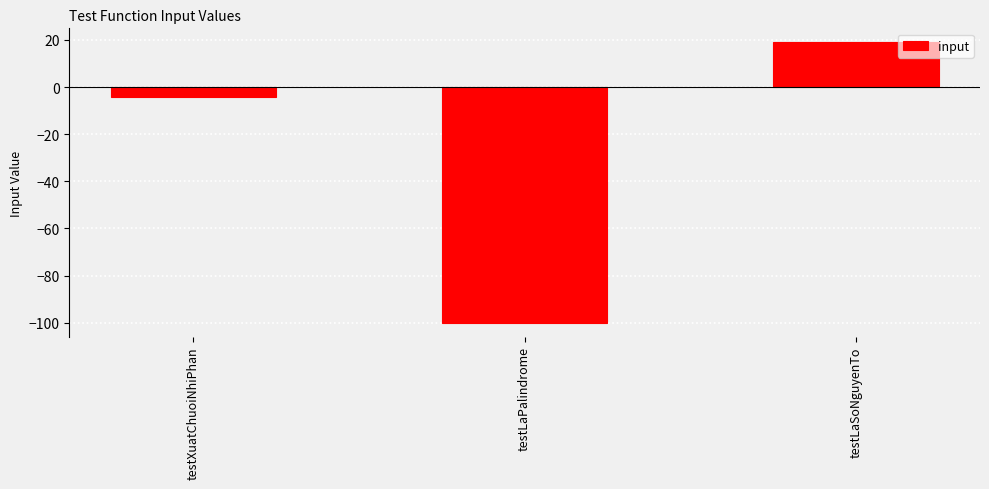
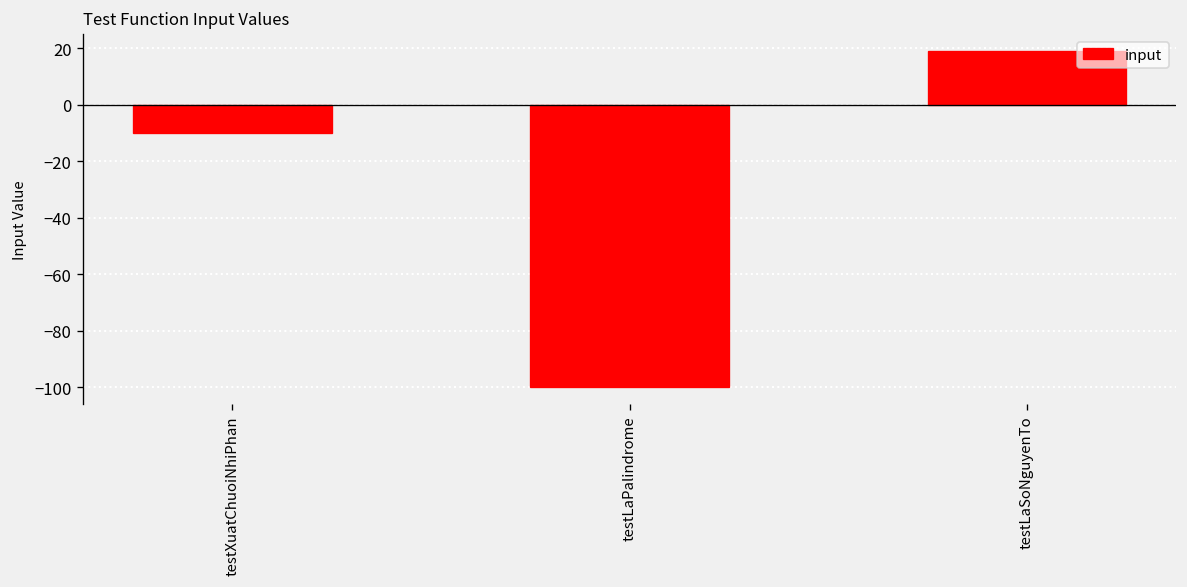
  {
-   "testXuatChuoiNhiPhan": -4,
+   "testXuatChuoiNhiPhan": -10,
    "testLaPalindrome": -100,
    "testLaSoNguyenTo": 19
  }
